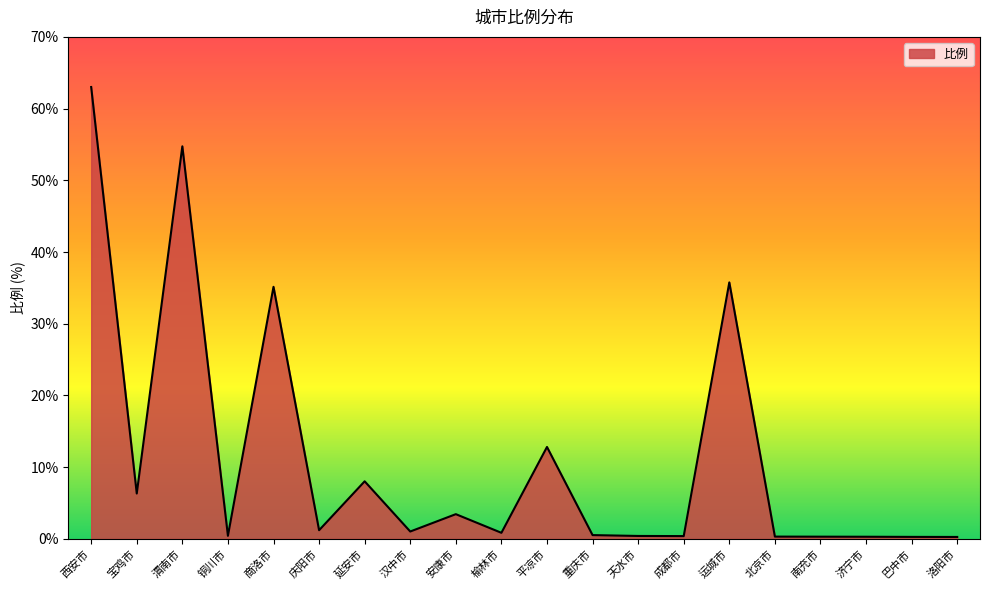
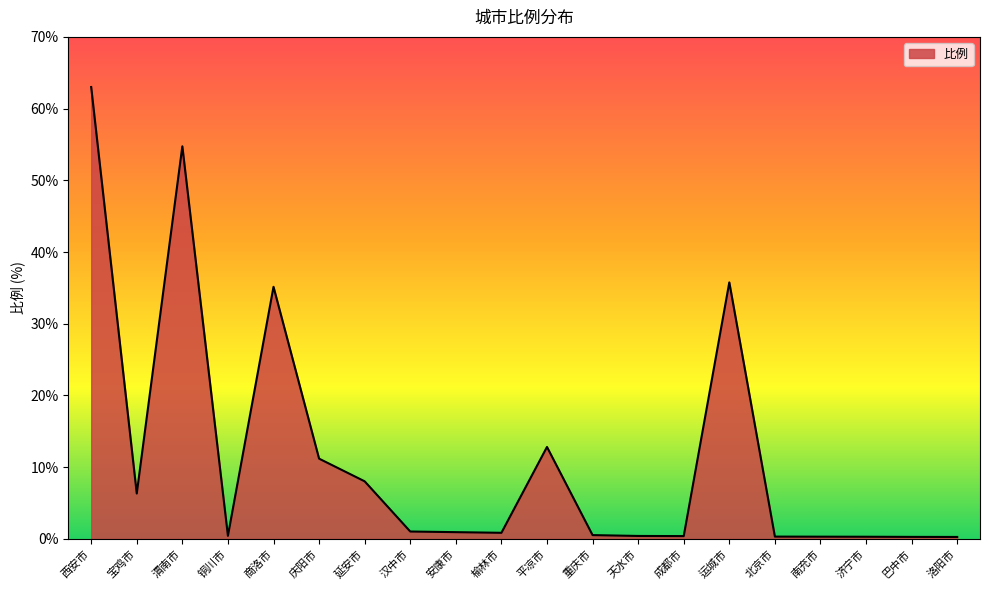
  {
    "西安市": "63%",
    "宝鸡市": "6%",
    "渭南市": "55%",
    "铜川市": "0%",
    "商洛市": "35%",
-   "庆阳市": "1%",
+   "庆阳市": "11%",
    "延安市": "8%",
    "汉中市": "1%",
-   "安康市": "3%",
+   "安康市": "1%",
    "榆林市": "1%",
    "平凉市": "13%",
    "重庆市": "1%",
    "天水市": "0%",
    "成都市": "0%",
    "运城市": "36%",
    "北京市": "0%",
    "南充市": "0%",
    "济宁市": "0%",
    "巴中市": "0%",
    "洛阳市": "0%"
  }
